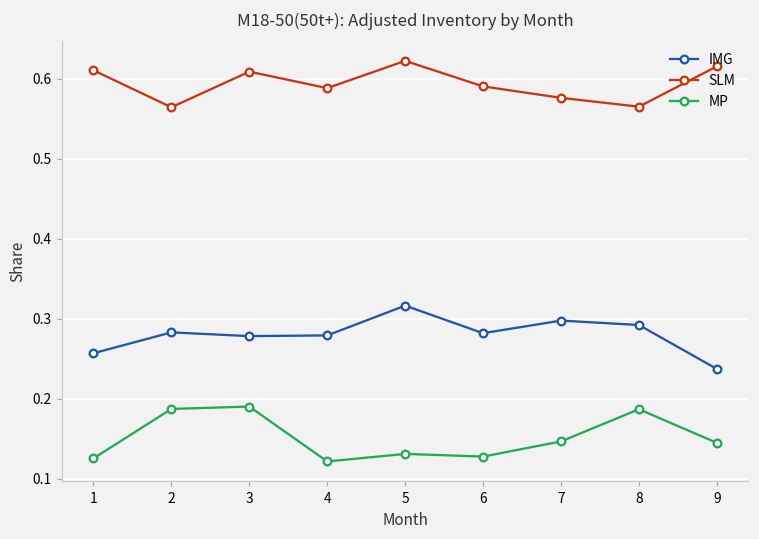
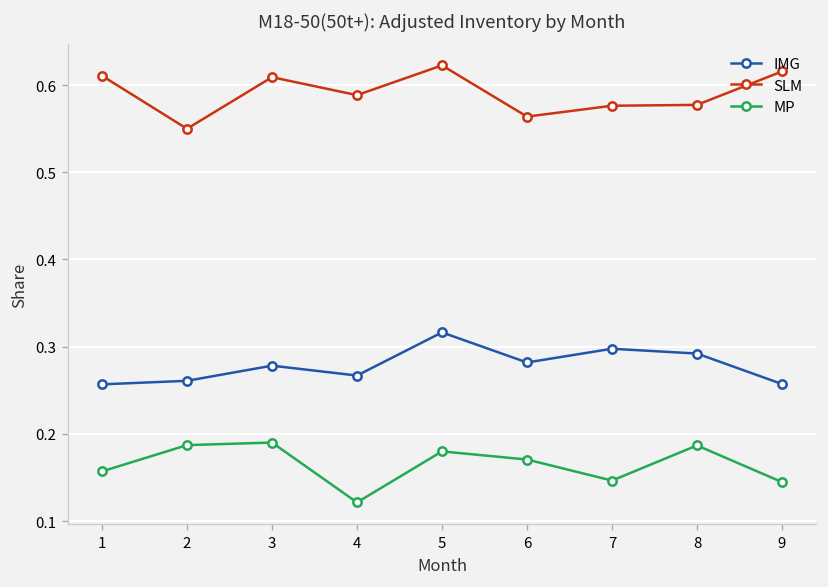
  {
    "IMG": {
      "1": 0.26,
-     "2": 0.28,
+     "2": 0.26,
      "3": 0.28,
-     "4": 0.28,
+     "4": 0.27,
      "5": 0.32,
      "6": 0.28,
      "7": 0.30,
      "8": 0.29,
-     "9": 0.24
+     "9": 0.26
    },
    "SLM": {
      "1": 0.61,
-     "2": 0.56,
+     "2": 0.55,
      "3": 0.61,
      "4": 0.59,
      "5": 0.62,
-     "6": 0.59,
+     "6": 0.56,
      "7": 0.58,
-     "8": 0.57,
+     "8": 0.58,
      "9": 0.62
    },
    "MP": {
-     "1": 0.13,
+     "1": 0.16,
      "2": 0.19,
      "3": 0.19,
      "4": 0.12,
-     "5": 0.13,
-     "6": 0.13,
+     "5": 0.18,
+     "6": 0.17,
      "7": 0.15,
      "8": 0.19,
      "9": 0.14
    }
  }
